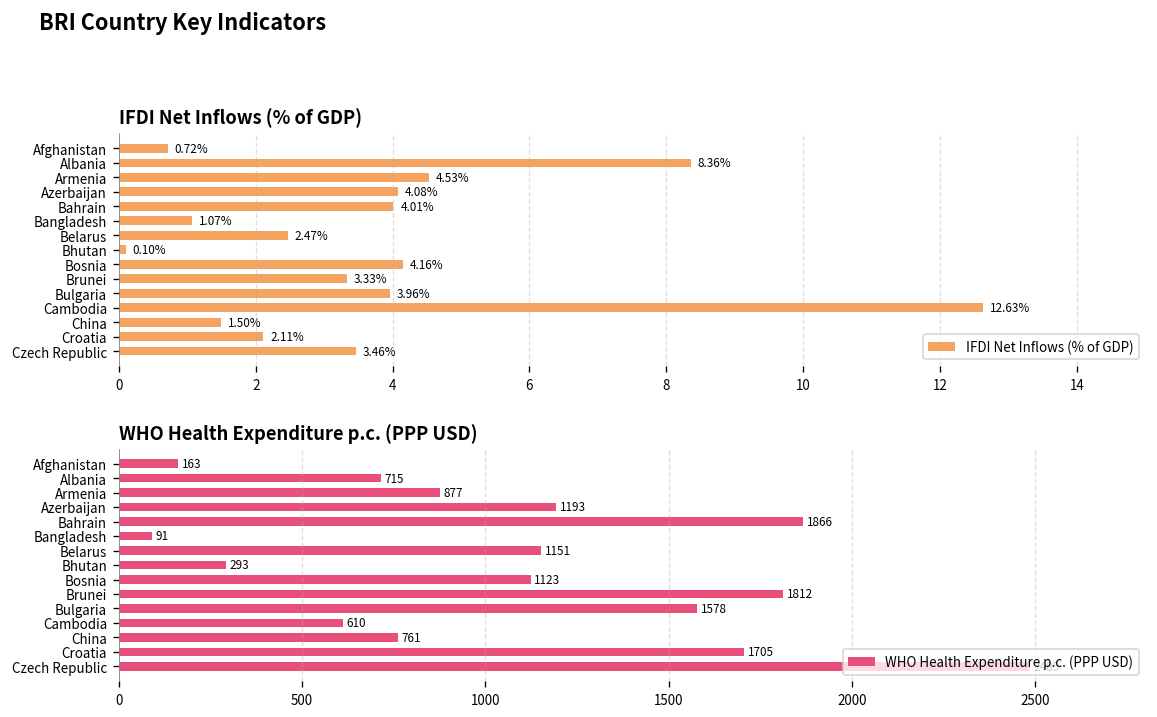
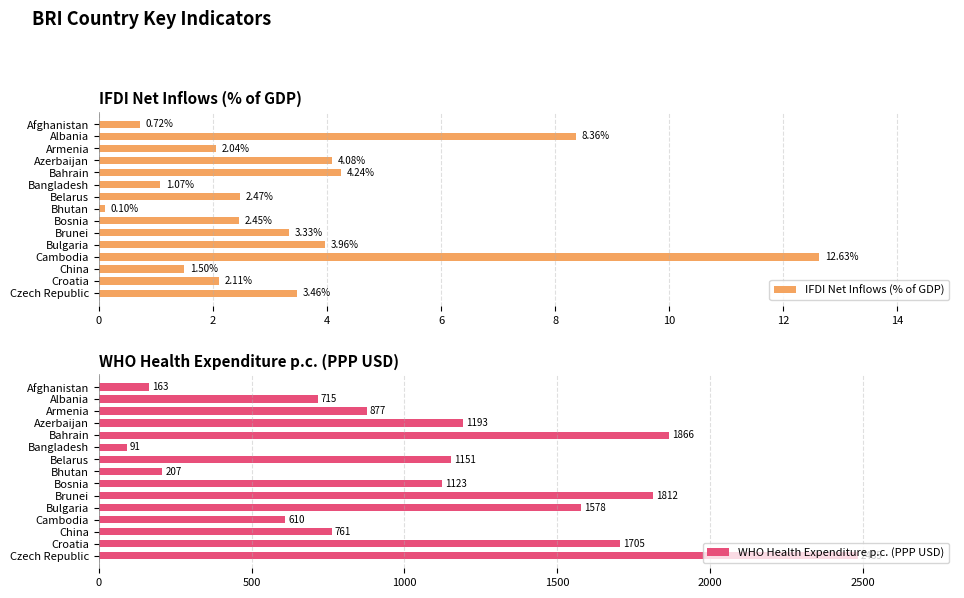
  {
    "IFDI Net Inflows (% of GDP)": {
      "Afghanistan": "0.72%",
      "Albania": "8.36%",
-     "Armenia": "4.53%",
+     "Armenia": "2.04%",
      "Azerbaijan": "4.08%",
-     "Bahrain": "4.01%",
+     "Bahrain": "4.24%",
      "Bangladesh": "1.07%",
      "Belarus": "2.47%",
      "Bhutan": "0.10%",
-     "Bosnia": "4.16%",
+     "Bosnia": "2.45%",
      "Brunei": "3.33%",
      "Bulgaria": "3.96%",
      "Cambodia": "12.63%",
      "China": "1.50%",
      "Croatia": "2.11%",
      "Czech Republic": "3.46%"
    },
    "WHO Health Expenditure p.c. (PPP USD)": {
      "Afghanistan": "163",
      "Albania": "715",
      "Armenia": "877",
      "Azerbaijan": "1193",
      "Bahrain": "1866",
      "Bangladesh": "91",
      "Belarus": "1151",
-     "Bhutan": "293",
+     "Bhutan": "207",
      "Bosnia": "1123",
      "Brunei": "1812",
      "Bulgaria": "1578",
      "Cambodia": "610",
      "China": "761",
      "Croatia": "1705"
    }
  }
